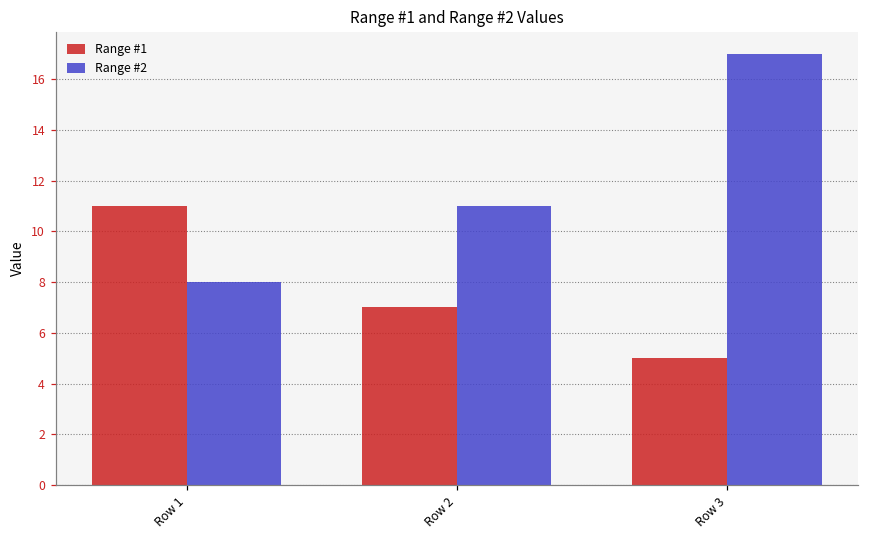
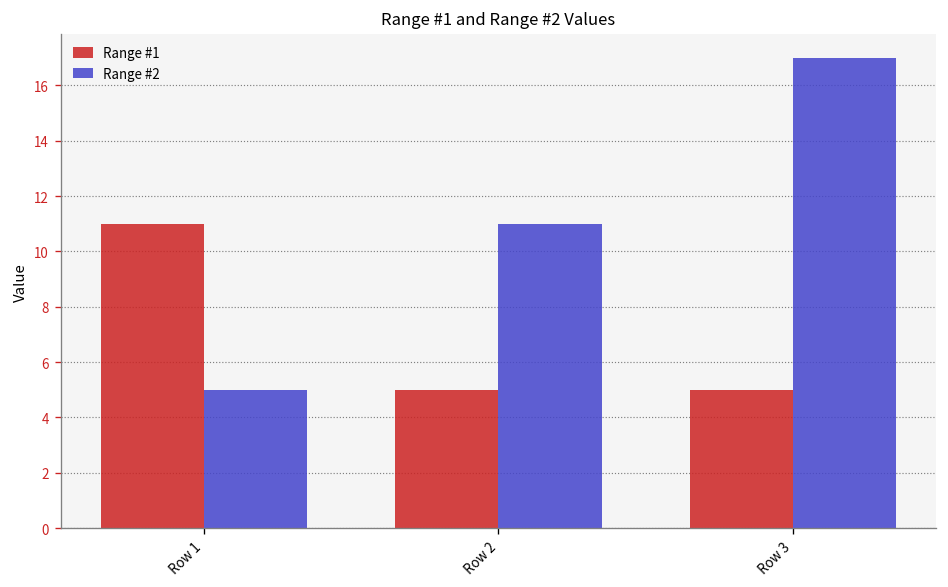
  {
    "Range #1": {
      "Row 1": 11,
-     "Row 2": 7,
+     "Row 2": 5,
      "Row 3": 5
    },
    "Range #2": {
-     "Row 1": 8,
+     "Row 1": 5,
      "Row 2": 11,
      "Row 3": 17
    }
  }
